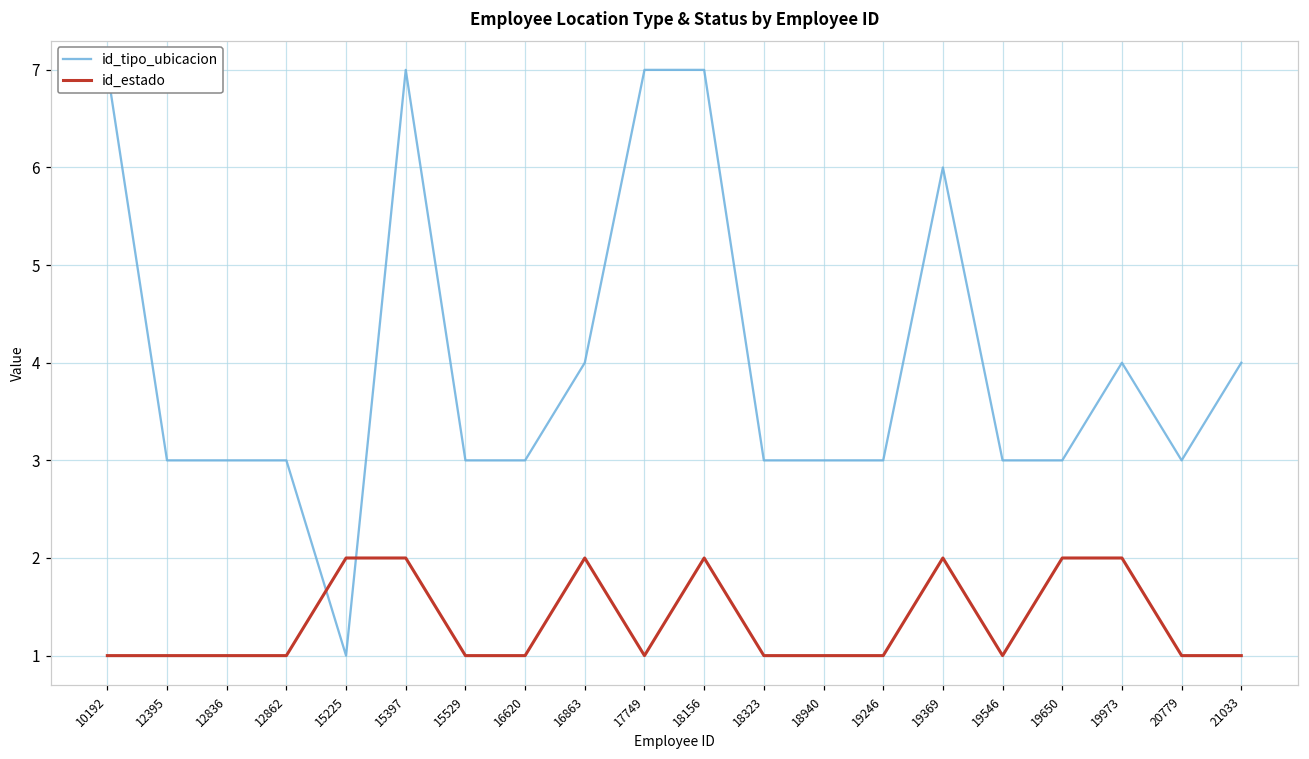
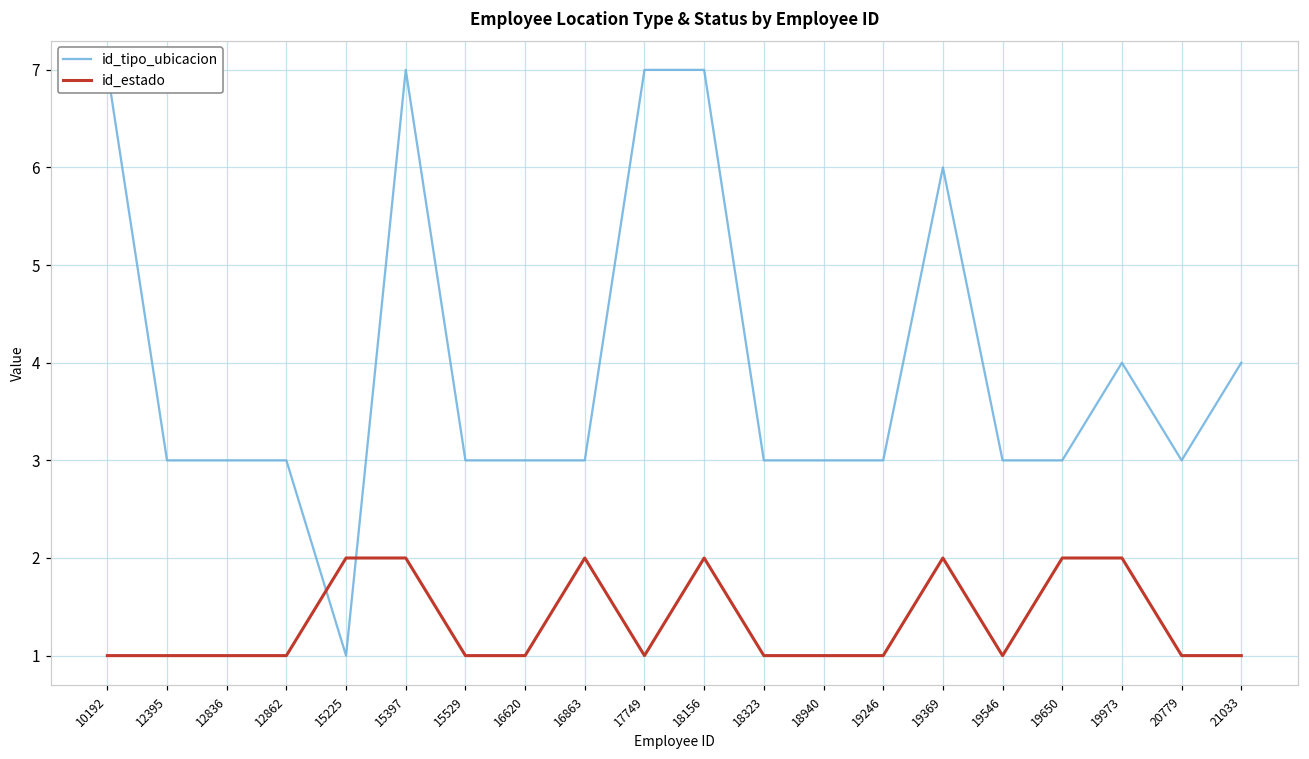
  {
    "id_tipo_ubicacion": {
      "12395": 3,
      "12836": 3,
      "12862": 3,
      "15225": 1,
      "15397": 7,
      "15529": 3,
      "16620": 3,
-     "16863": 4,
+     "16863": 3,
      "17749": 7,
      "18156": 7,
      "18323": 3,
      "18940": 3,
      "19246": 3,
      "19369": 6,
      "19546": 3,
      "19650": 3,
      "19973": 4,
      "20779": 3,
      "21033": 4
    },
    "id_estado": {
      "10192": 1,
      "12395": 1,
      "12836": 1,
      "12862": 1,
      "15225": 2,
      "15397": 2,
      "15529": 1,
      "16620": 1,
      "16863": 2,
      "17749": 1,
      "18156": 2,
      "18323": 1,
      "18940": 1,
      "19246": 1,
      "19369": 2,
      "19546": 1,
      "19650": 2,
      "19973": 2,
      "20779": 1,
      "21033": 1
    }
  }
